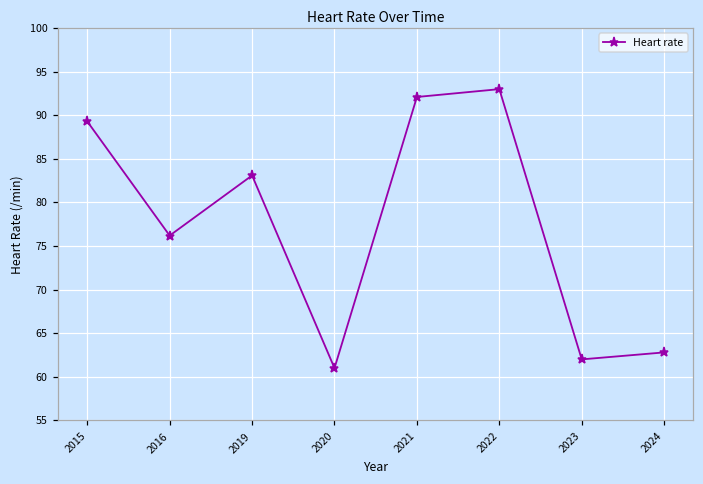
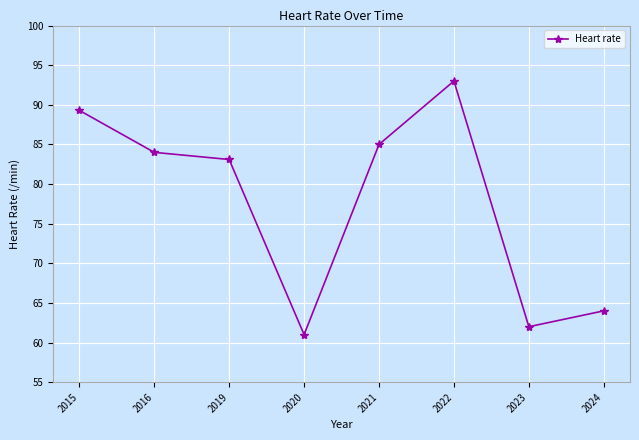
  {
    "2015": 89,
-   "2016": 76,
+   "2016": 84,
    "2019": 83,
    "2020": 61,
-   "2021": 92,
+   "2021": 85,
    "2022": 93,
    "2023": 62,
-   "2024": 63
+   "2024": 64
  }
